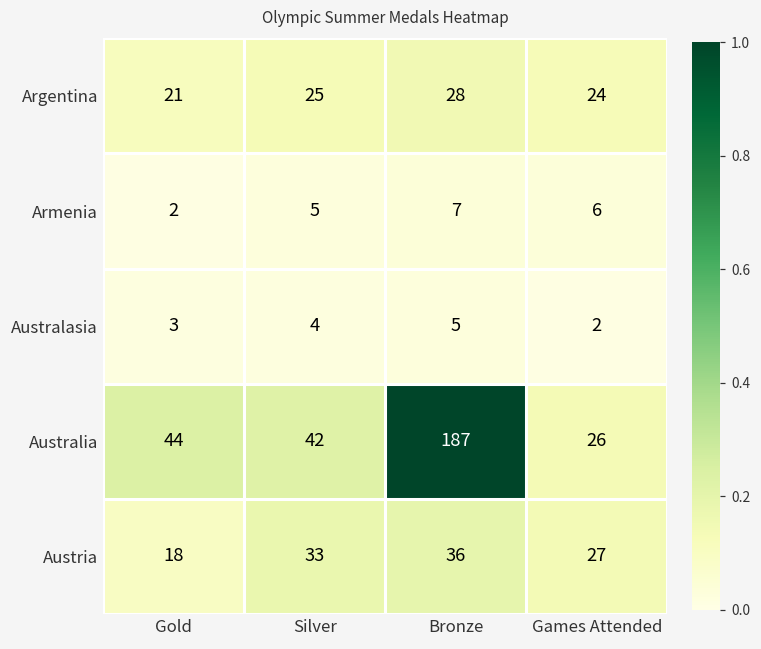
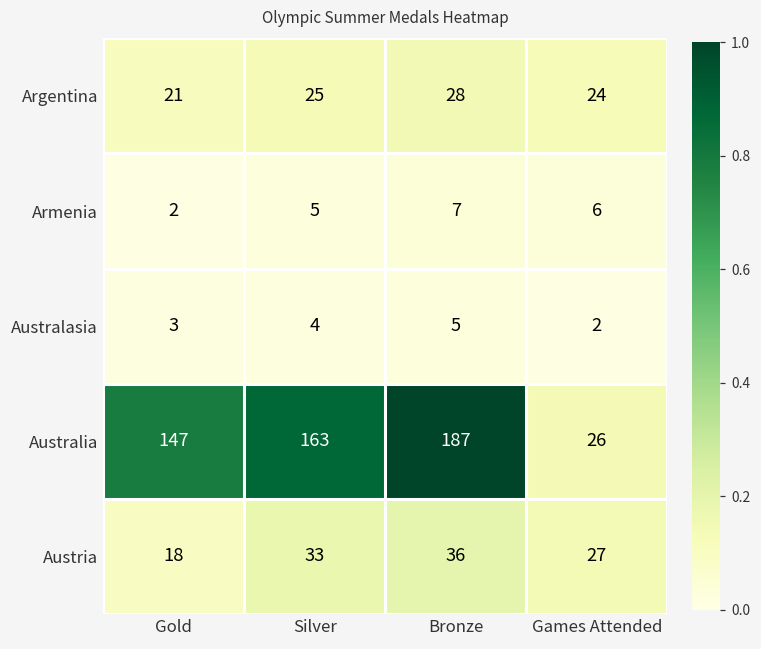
  {
    "Argentina": {
      "Gold": 21,
      "Silver": 25,
      "Bronze": 28,
      "Games Attended": 24
    },
    "Armenia": {
      "Gold": 2,
      "Silver": 5,
      "Bronze": 7,
      "Games Attended": 6
    },
    "Australasia": {
      "Gold": 3,
      "Silver": 4,
      "Bronze": 5,
      "Games Attended": 2
    },
    "Australia": {
-     "Gold": 44,
-     "Silver": 42,
+     "Gold": 147,
+     "Silver": 163,
      "Bronze": 187,
      "Games Attended": 26
    },
    "Austria": {
      "Gold": 18,
      "Silver": 33,
      "Bronze": 36,
      "Games Attended": 27
    }
  }
